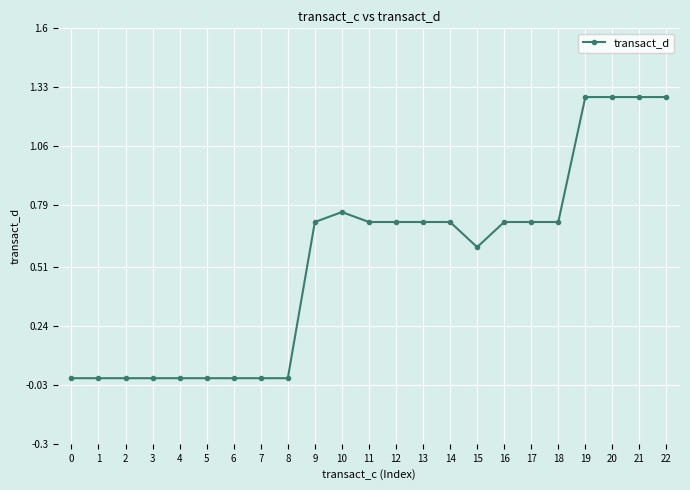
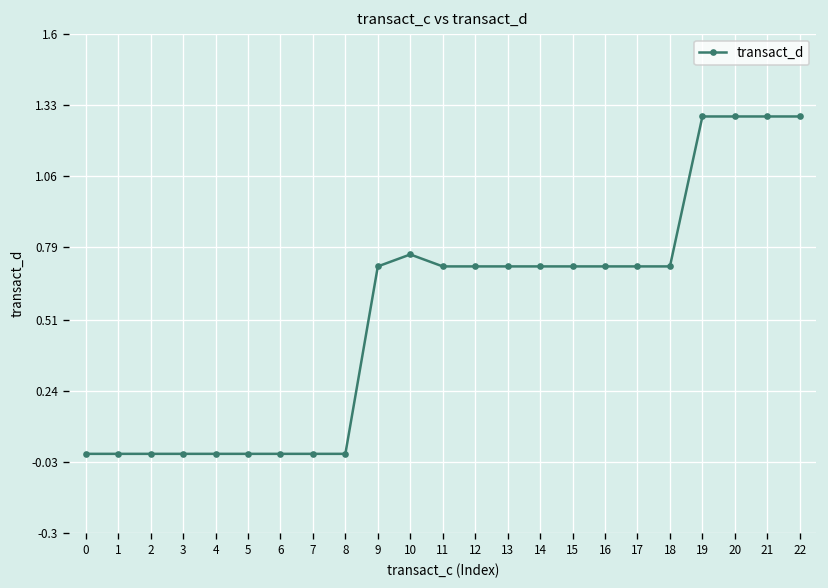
  {
    "0": 0.00,
    "1": 0.00,
    "2": 0.00,
    "3": 0.00,
    "4": 0.00,
    "5": 0.00,
    "6": 0.00,
    "7": 0.00,
    "8": 0.00,
    "9": 0.71,
    "10": 0.76,
    "11": 0.71,
    "12": 0.71,
    "13": 0.71,
    "14": 0.71,
-   "15": 0.60,
+   "15": 0.71,
    "16": 0.71,
    "17": 0.71,
    "18": 0.71,
    "19": 1.29,
    "20": 1.29,
    "21": 1.29,
    "22": 1.29
  }
